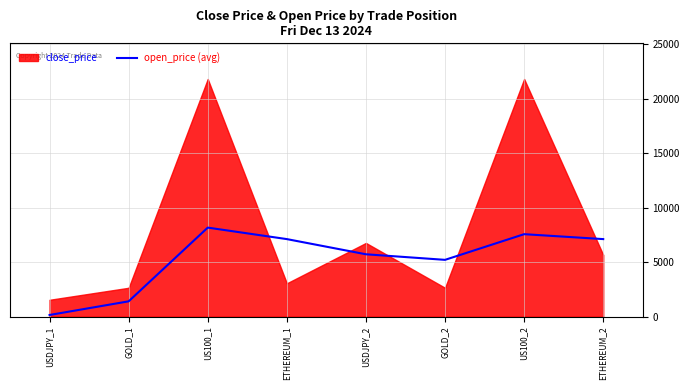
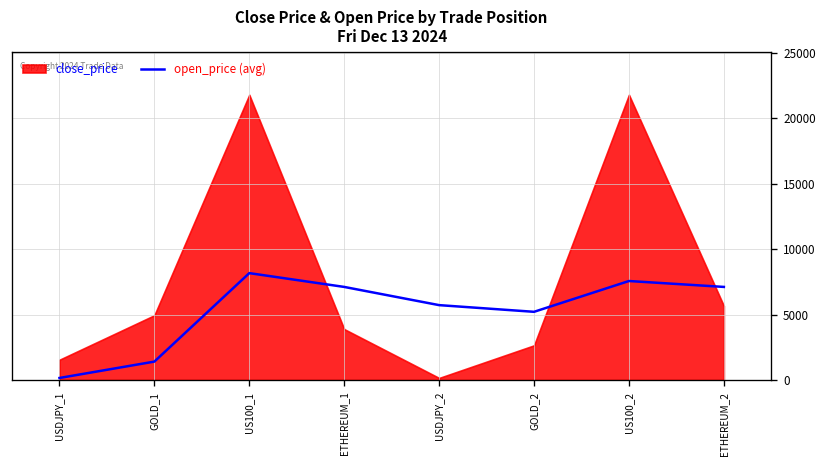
  {
    "open_price (avg)": {
      "USDJPY_1": 200,
      "GOLD_1": 1400,
      "US100_1": 8200,
      "ETHEREUM_1": 7100,
      "USDJPY_2": 5700,
      "GOLD_2": 5200,
      "US100_2": 7600,
      "ETHEREUM_2": 7100
    },
    "close_price": {
      "USDJPY_1": 1500,
-     "GOLD_1": 2600,
+     "GOLD_1": 4900,
      "US100_1": 21800,
-     "ETHEREUM_1": 3100,
-     "USDJPY_2": 6800,
+     "ETHEREUM_1": 3900,
+     "USDJPY_2": 200,
      "GOLD_2": 2600,
      "US100_2": 21800,
      "ETHEREUM_2": 5700
    }
  }
